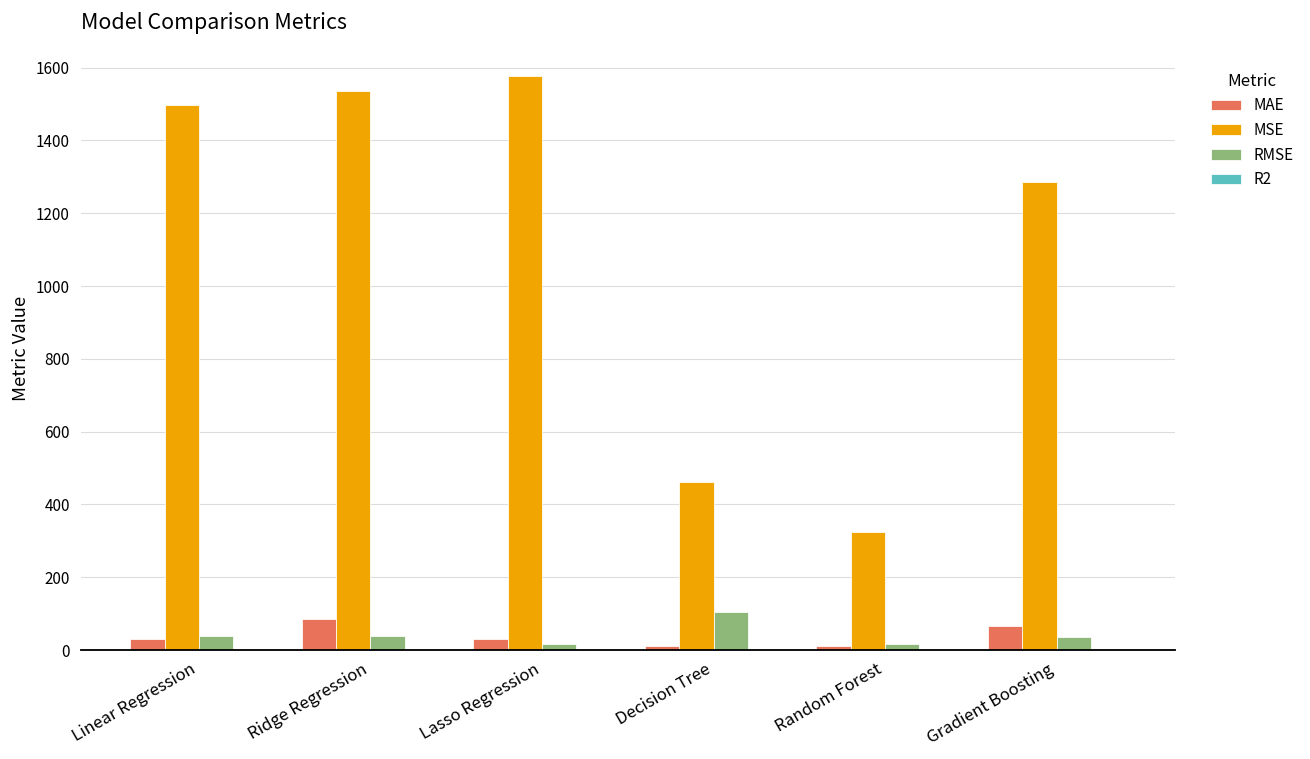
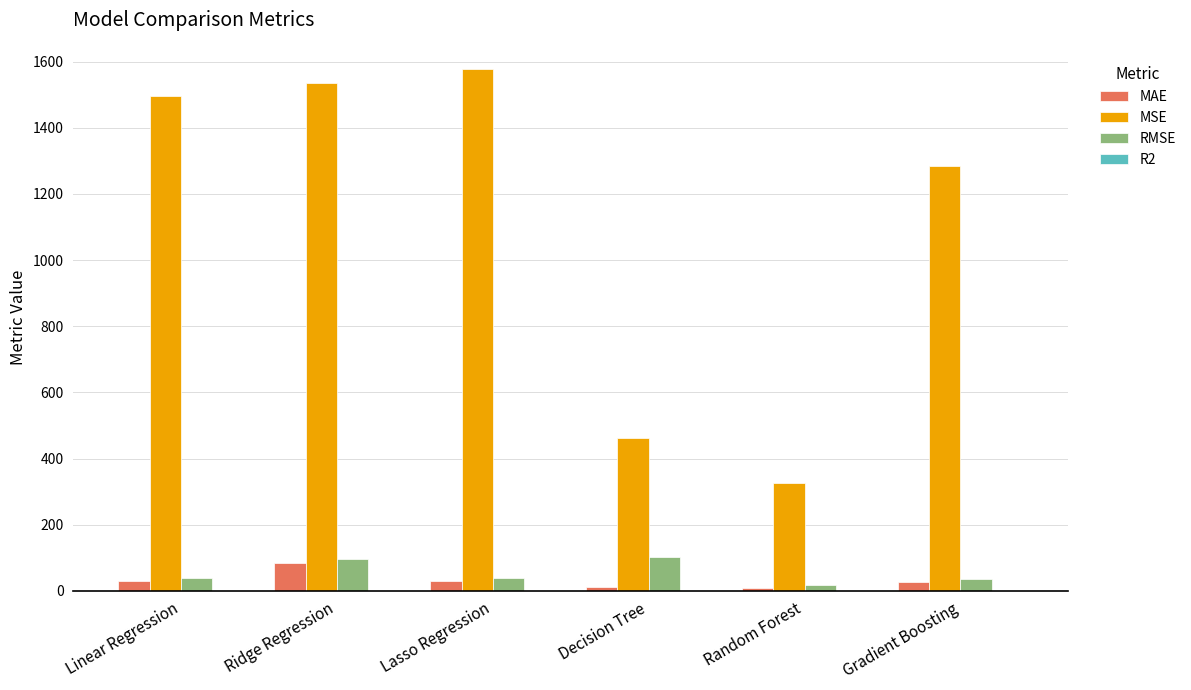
  {
    "MAE": {
      "Linear Regression": 30,
      "Ridge Regression": 90,
      "Lasso Regression": 30,
      "Decision Tree": 10,
      "Random Forest": 10,
-     "Gradient Boosting": 70
+     "Gradient Boosting": 30
    },
    "MSE": {
      "Linear Regression": 1500,
      "Ridge Regression": 1540,
      "Lasso Regression": 1580,
      "Decision Tree": 460,
      "Random Forest": 320,
      "Gradient Boosting": 1290
    },
    "RMSE": {
      "Linear Regression": 40,
-     "Ridge Regression": 40,
-     "Lasso Regression": 20,
+     "Ridge Regression": 100,
+     "Lasso Regression": 40,
      "Decision Tree": 100,
      "Random Forest": 20,
      "Gradient Boosting": 40
    }
  }
